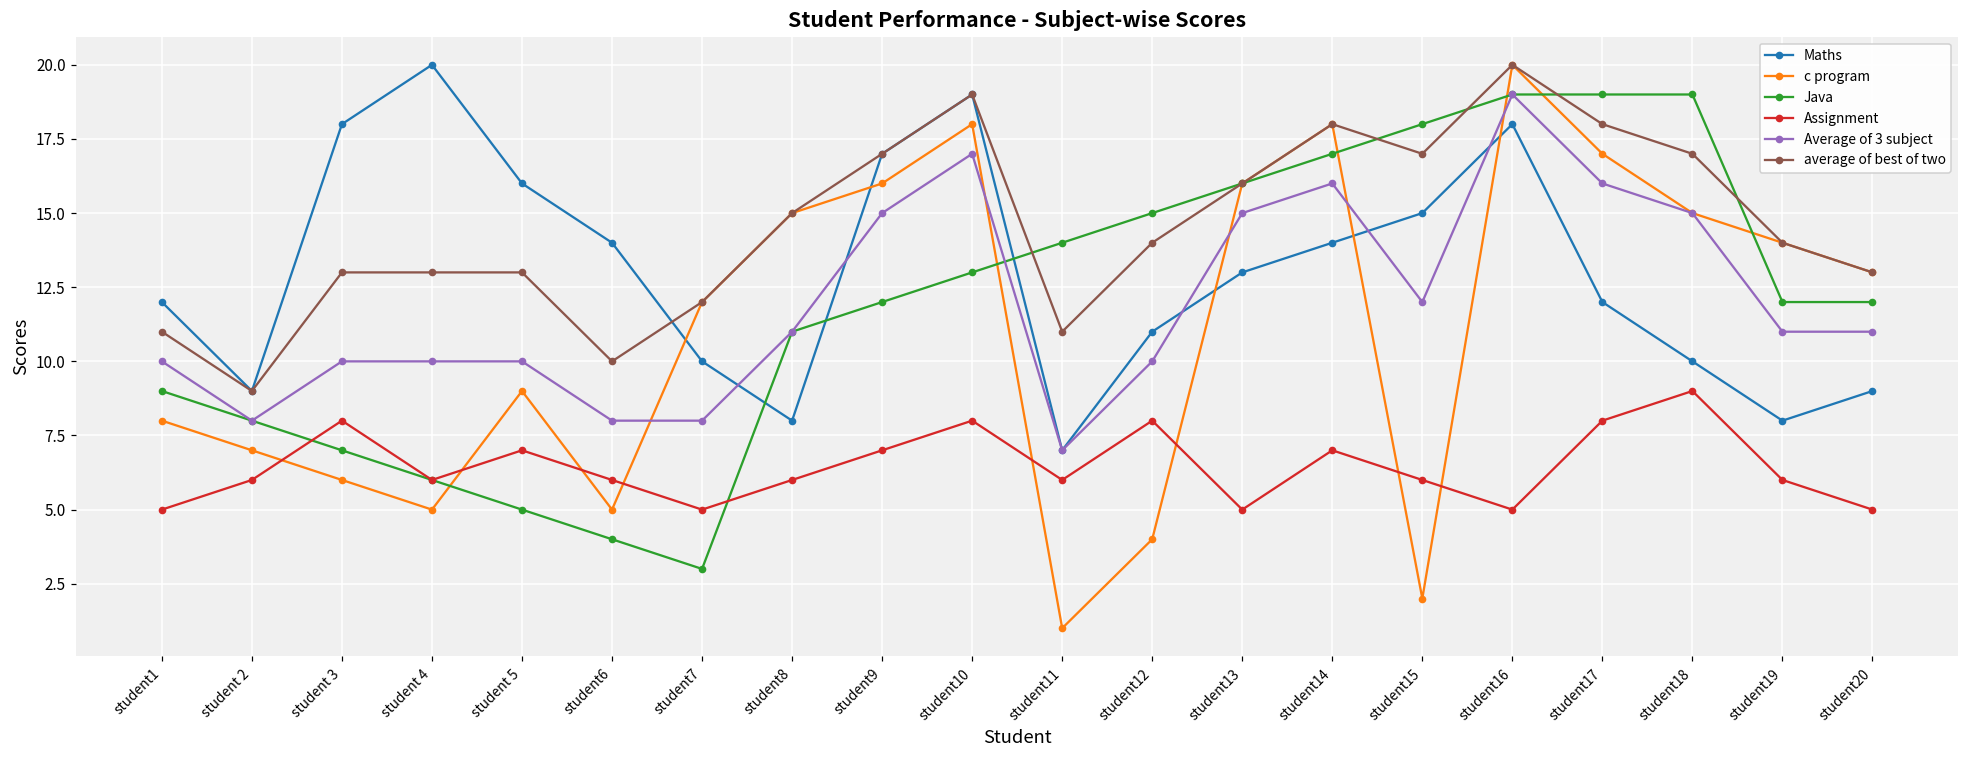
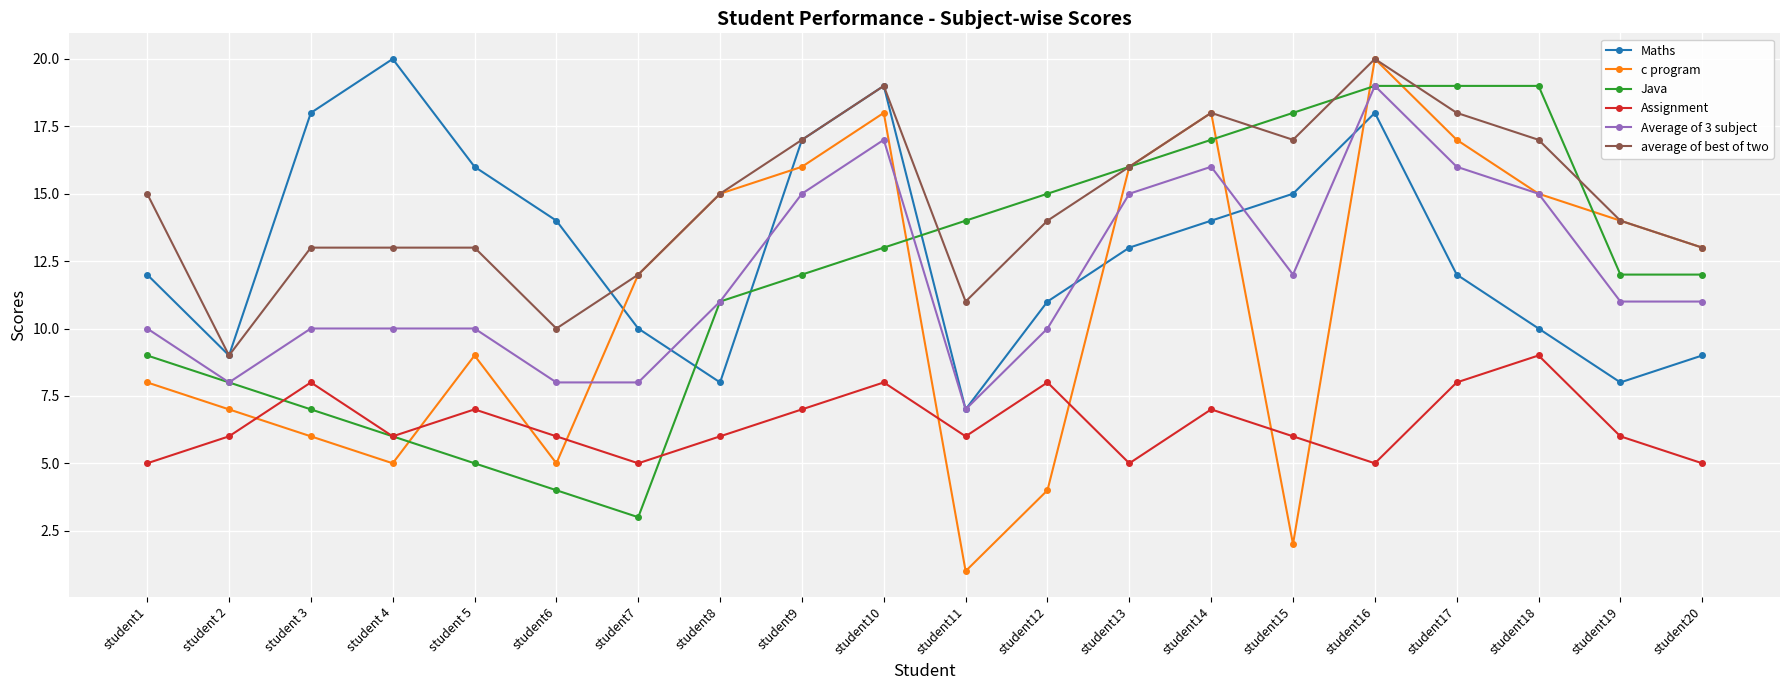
  {
    "Maths": {
      "student1": 12,
      "student 3": 18,
      "student 4": 20,
      "student 5": 16,
      "student6": 14,
      "student7": 10,
      "student8": 8,
      "student12": 11,
      "student13": 13,
      "student14": 14,
      "student15": 15,
      "student16": 18,
      "student17": 12,
      "student18": 10,
      "student19": 8,
      "student20": 9
    },
    "c program": {
      "student1": 8,
      "student 2": 7,
      "student 3": 6,
      "student 4": 5,
      "student 5": 9,
      "student6": 5,
      "student9": 16,
      "student10": 18,
      "student11": 1,
      "student12": 4,
      "student15": 2,
      "student17": 17
    },
    "Java": {
      "student1": 9,
      "student 3": 7,
      "student 5": 5,
      "student6": 4,
      "student7": 3,
      "student9": 12,
      "student10": 13,
      "student11": 14,
      "student12": 15,
      "student14": 17,
      "student15": 18,
      "student17": 19,
      "student18": 19,
      "student19": 12,
      "student20": 12
    },
    "Assignment": {
      "student1": 5,
      "student 2": 6,
      "student 3": 8,
      "student 5": 7,
      "student6": 6,
      "student7": 5,
      "student8": 6,
      "student9": 7,
      "student10": 8,
      "student11": 6,
      "student12": 8,
      "student13": 5,
      "student14": 7,
      "student15": 6,
      "student16": 5,
      "student17": 8,
      "student18": 9,
      "student19": 6,
      "student20": 5
    },
    "Average of 3 subject": {
      "student1": 10,
      "student 3": 10,
      "student 4": 10,
      "student 5": 10,
      "student6": 8,
      "student7": 8,
      "student9": 15,
      "student10": 17,
      "student12": 10,
      "student13": 15,
      "student14": 16,
      "student15": 12,
      "student17": 16,
      "student19": 11,
      "student20": 11
    },
    "average of best of two": {
-     "student1": 11,
+     "student1": 15,
      "student 3": 13,
      "student 4": 13,
      "student 5": 13,
      "student6": 10,
      "student11": 11,
      "student12": 14,
      "student15": 17,
      "student17": 18,
      "student18": 17
    }
  }
